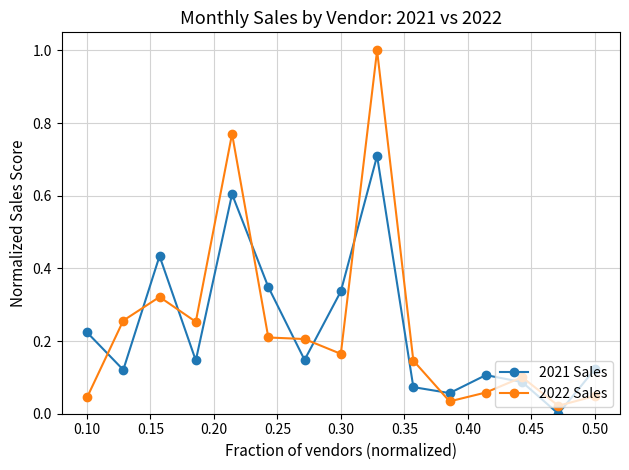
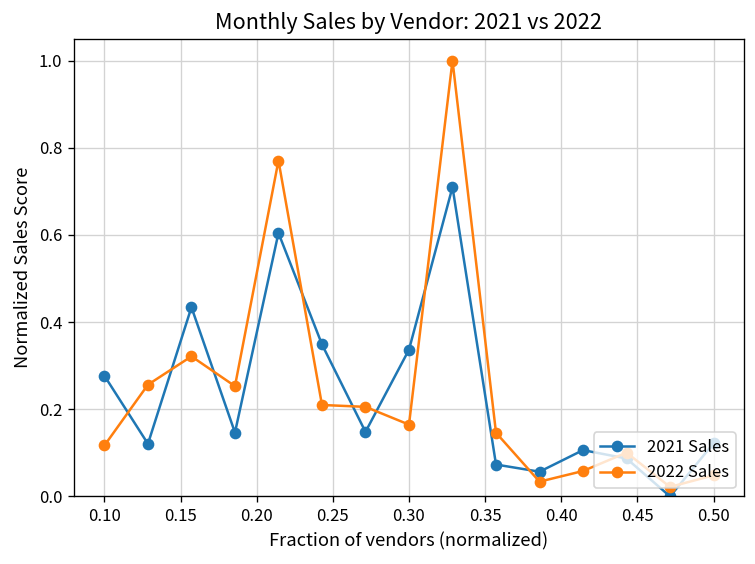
  {
    "2021 Sales": {
-     "0.10": 0.22,
+     "0.10": 0.28,
      "0.30": 0.34
    },
    "2022 Sales": {
-     "0.10": 0.04,
+     "0.10": 0.12,
      "0.30": 0.16
    }
  }
